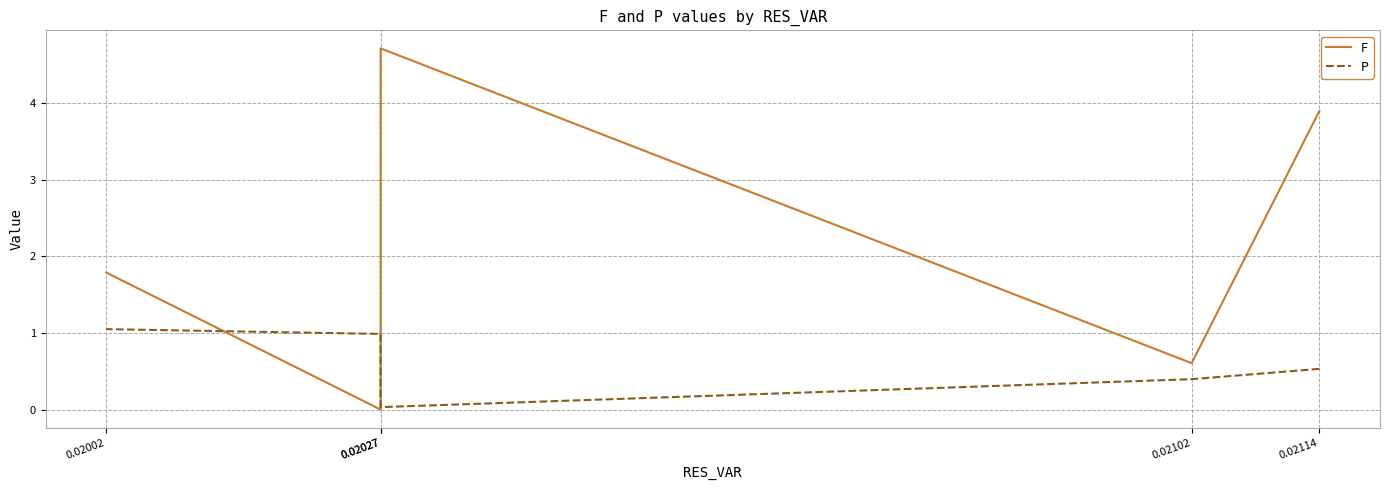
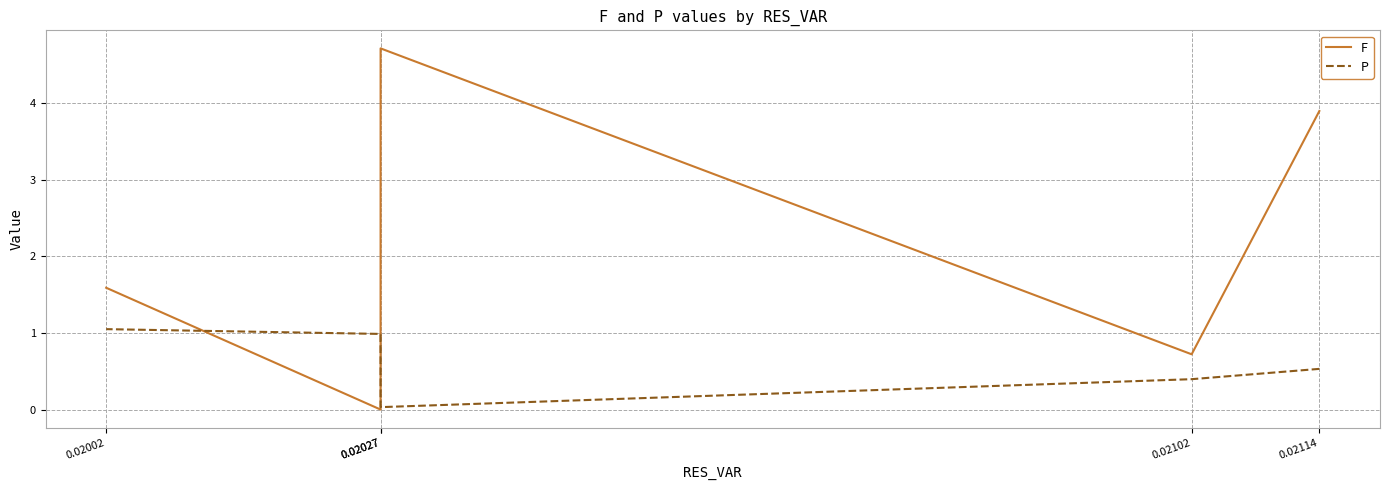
  {
    "F": {
-     "0.02002": 1.8,
-     "0.02102": 0.6,
+     "0.02002": 1.6,
+     "0.02102": 0.7,
      "0.02114": 3.9
    },
    "P": {
      "0.02002": 1.1,
      "0.02102": 0.4,
      "0.02114": 0.5
    }
  }
